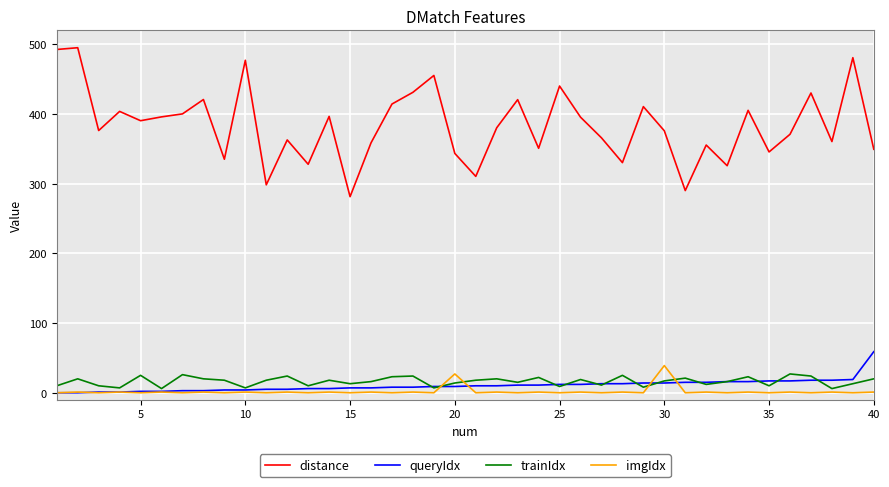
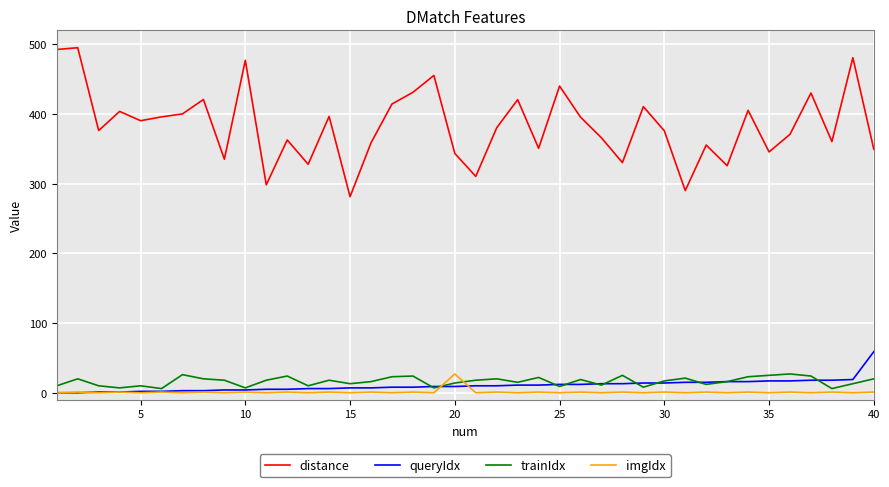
  {
    "distance": {
      "5": 390,
      "10": 480,
      "15": 280,
      "20": 340,
      "25": 440,
      "30": 380,
      "35": 350,
      "40": 350
    },
    "queryIdx": {
      "15": 10,
      "20": 10,
      "35": 20,
      "40": 60
    },
    "trainIdx": {
-     "5": 30,
+     "5": 10,
      "15": 10,
      "20": 10,
-     "35": 10,
+     "35": 30,
      "40": 20
    },
    "imgIdx": {
      "15": 0,
      "20": 30,
      "25": 0,
-     "30": 40,
+     "30": 0,
      "35": 0,
      "40": 0
    }
  }
